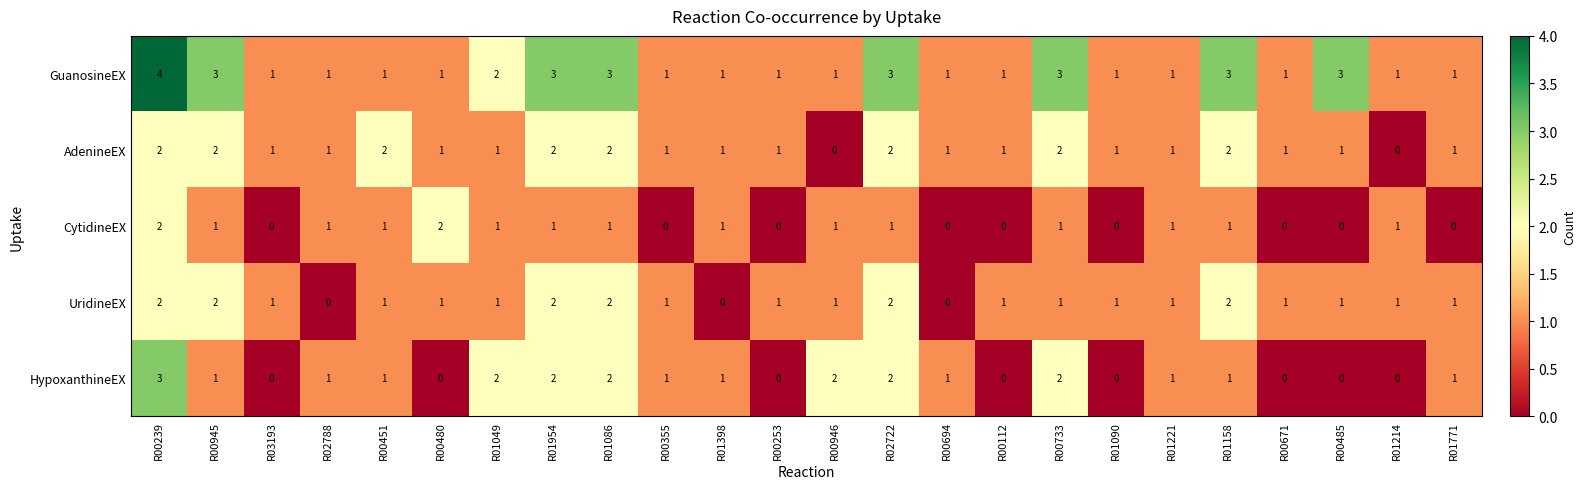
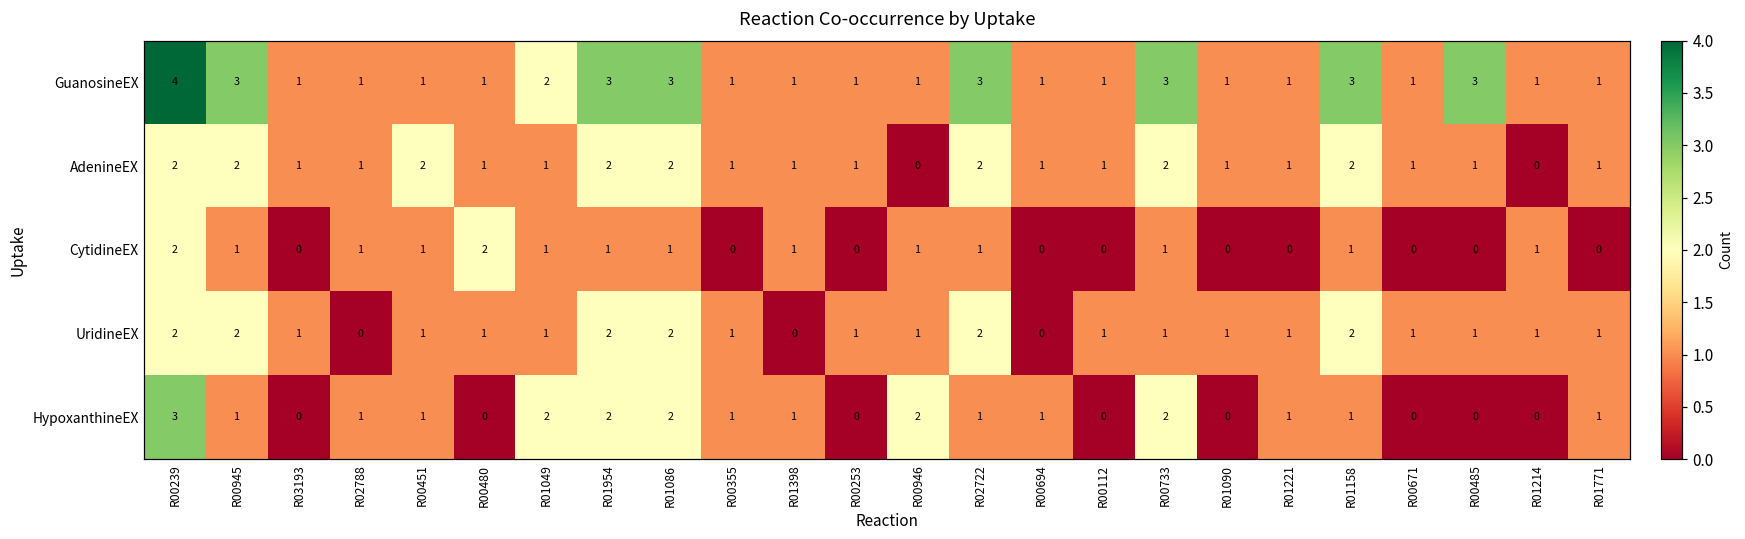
  {
    "GuanosineEX": {
      "R00239": 4,
      "R00945": 3,
      "R03193": 1,
      "R02788": 1,
      "R00451": 1,
      "R00480": 1,
      "R01049": 2,
      "R01954": 3,
      "R01086": 3,
      "R00355": 1,
      "R01398": 1,
      "R00253": 1,
      "R00946": 1,
      "R02722": 3,
      "R00694": 1,
      "R00112": 1,
      "R00733": 3,
      "R01090": 1,
      "R01221": 1,
      "R01158": 3,
      "R00671": 1,
      "R00485": 3,
      "R01214": 1,
      "R01771": 1
    },
    "AdenineEX": {
      "R00239": 2,
      "R00945": 2,
      "R03193": 1,
      "R02788": 1,
      "R00451": 2,
      "R00480": 1,
      "R01049": 1,
      "R01954": 2,
      "R01086": 2,
      "R00355": 1,
      "R01398": 1,
      "R00253": 1,
      "R00946": 0,
      "R02722": 2,
      "R00694": 1,
      "R00112": 1,
      "R00733": 2,
      "R01090": 1,
      "R01221": 1,
      "R01158": 2,
      "R00671": 1,
      "R00485": 1,
      "R01214": 0,
      "R01771": 1
    },
    "CytidineEX": {
      "R00239": 2,
      "R00945": 1,
      "R03193": 0,
      "R02788": 1,
      "R00451": 1,
      "R00480": 2,
      "R01049": 1,
      "R01954": 1,
      "R01086": 1,
      "R00355": 0,
      "R01398": 1,
      "R00253": 0,
      "R00946": 1,
      "R02722": 1,
      "R00694": 0,
      "R00112": 0,
      "R00733": 1,
      "R01090": 0,
-     "R01221": 1,
+     "R01221": 0,
      "R01158": 1,
      "R00671": 0,
      "R00485": 0,
      "R01214": 1,
      "R01771": 0
    },
    "UridineEX": {
      "R00239": 2,
      "R00945": 2,
      "R03193": 1,
      "R02788": 0,
      "R00451": 1,
      "R00480": 1,
      "R01049": 1,
      "R01954": 2,
      "R01086": 2,
      "R00355": 1,
      "R01398": 0,
      "R00253": 1,
      "R00946": 1,
      "R02722": 2,
      "R00694": 0,
      "R00112": 1,
      "R00733": 1,
      "R01090": 1,
      "R01221": 1,
      "R01158": 2,
      "R00671": 1,
      "R00485": 1,
      "R01214": 1,
      "R01771": 1
    },
    "HypoxanthineEX": {
      "R00239": 3,
      "R00945": 1,
      "R03193": 0,
      "R02788": 1,
      "R00451": 1,
      "R00480": 0,
      "R01049": 2,
      "R01954": 2,
      "R01086": 2,
      "R00355": 1,
      "R01398": 1,
      "R00253": 0,
      "R00946": 2,
-     "R02722": 2,
+     "R02722": 1,
      "R00694": 1,
      "R00112": 0,
      "R00733": 2,
      "R01090": 0,
      "R01221": 1,
      "R01158": 1,
      "R00671": 0,
      "R00485": 0,
      "R01214": 0,
      "R01771": 1
    }
  }
